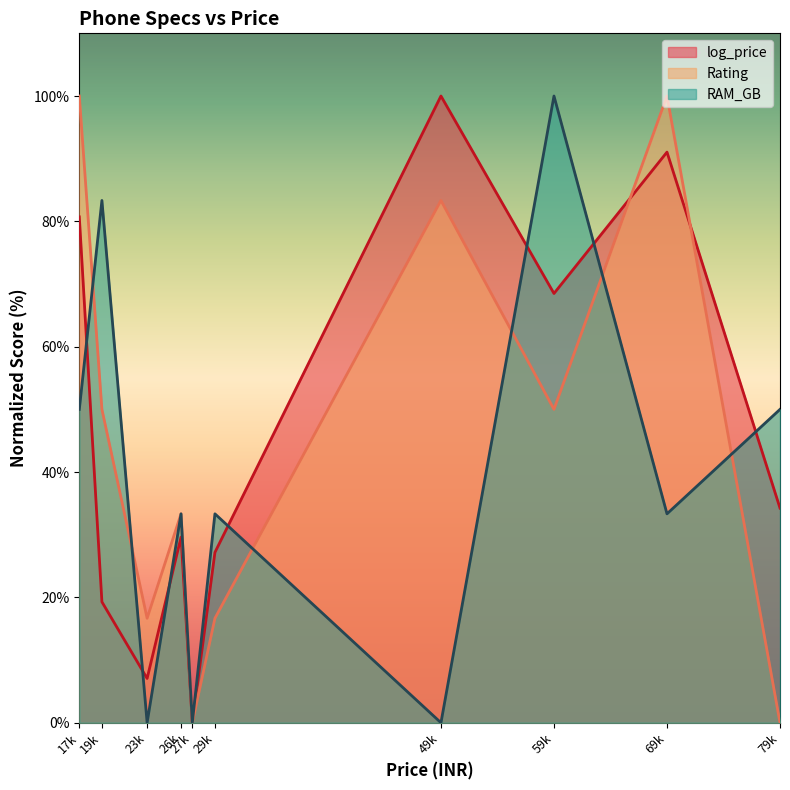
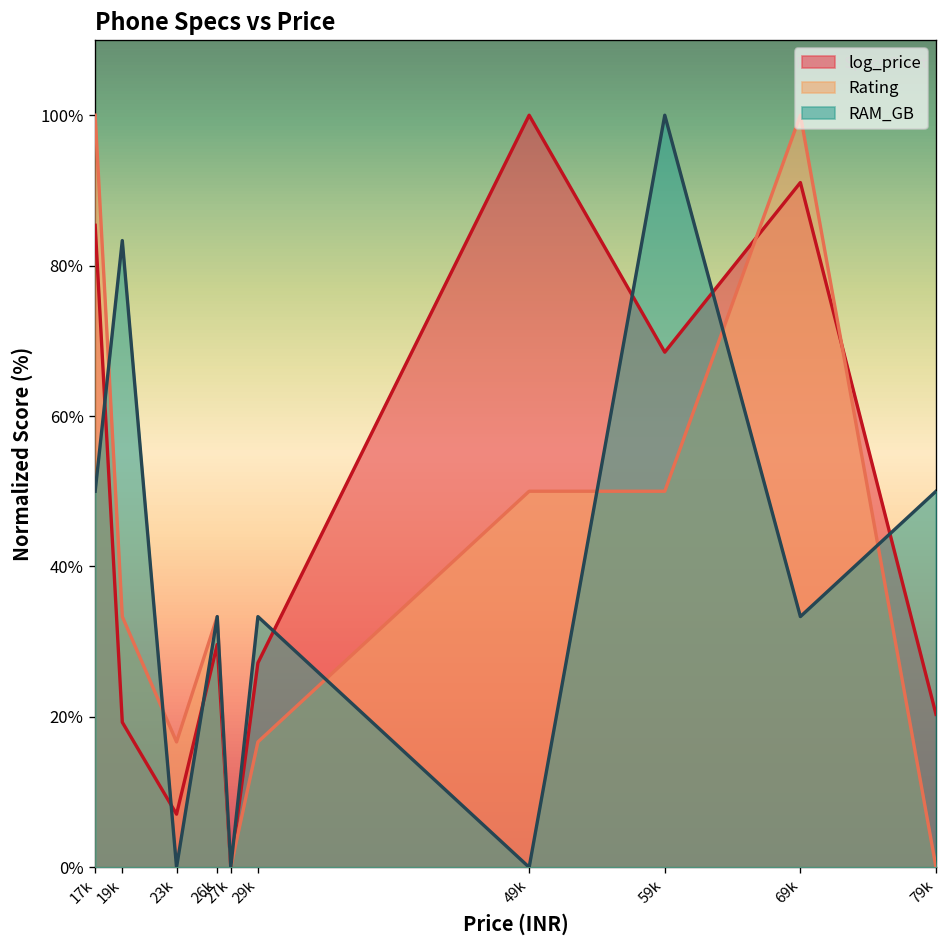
  {
    "log_price": {
-     "17k": "81%",
+     "17k": "85%",
      "19k": "19%",
      "23k": "7%",
      "26k": "30%",
      "29k": "27%",
      "49k": "100%",
      "59k": "68%",
      "69k": "91%",
-     "79k": "34%"
+     "79k": "20%"
    },
    "Rating": {
      "17k": "100%",
-     "19k": "50%",
+     "19k": "33%",
      "23k": "17%",
      "29k": "17%",
-     "49k": "83%",
+     "49k": "50%",
      "59k": "50%",
      "79k": "0%"
    },
    "RAM_GB": {
      "17k": "50%",
      "19k": "83%",
      "23k": "0%",
      "29k": "33%",
      "49k": "0%",
      "59k": "100%",
      "69k": "33%",
      "79k": "50%"
    }
  }
